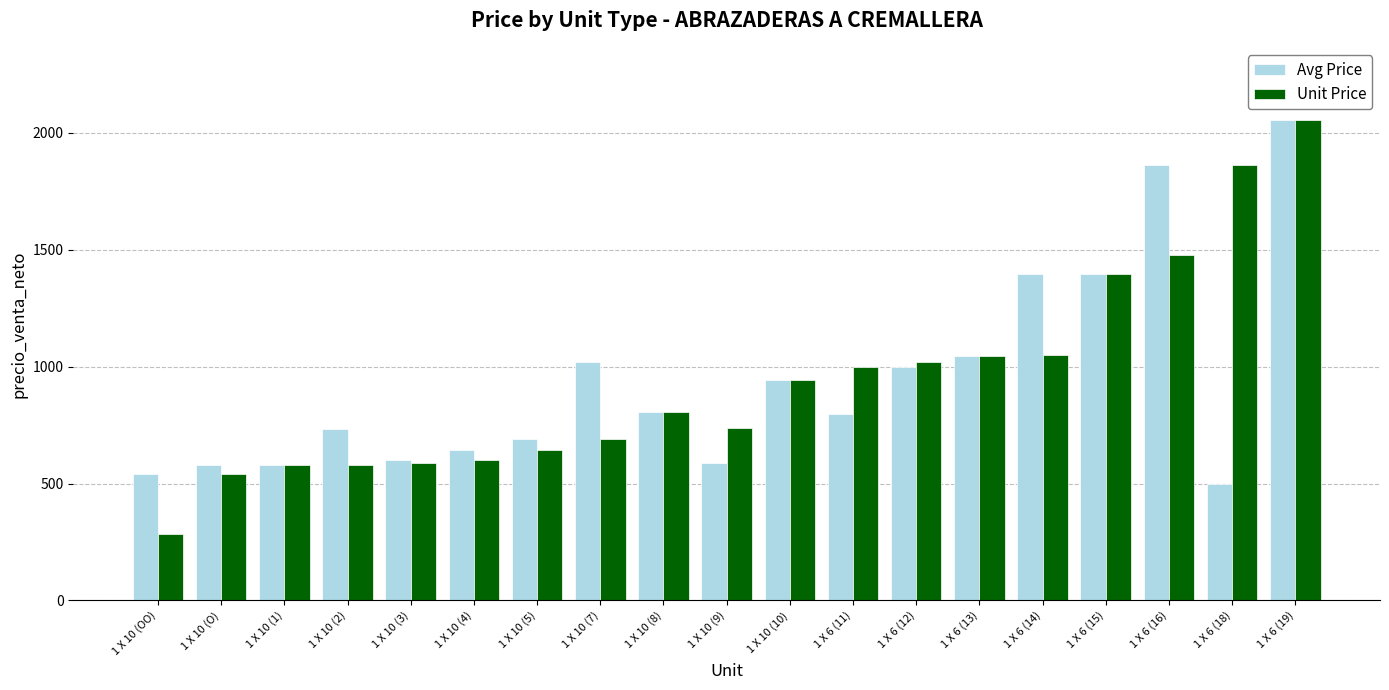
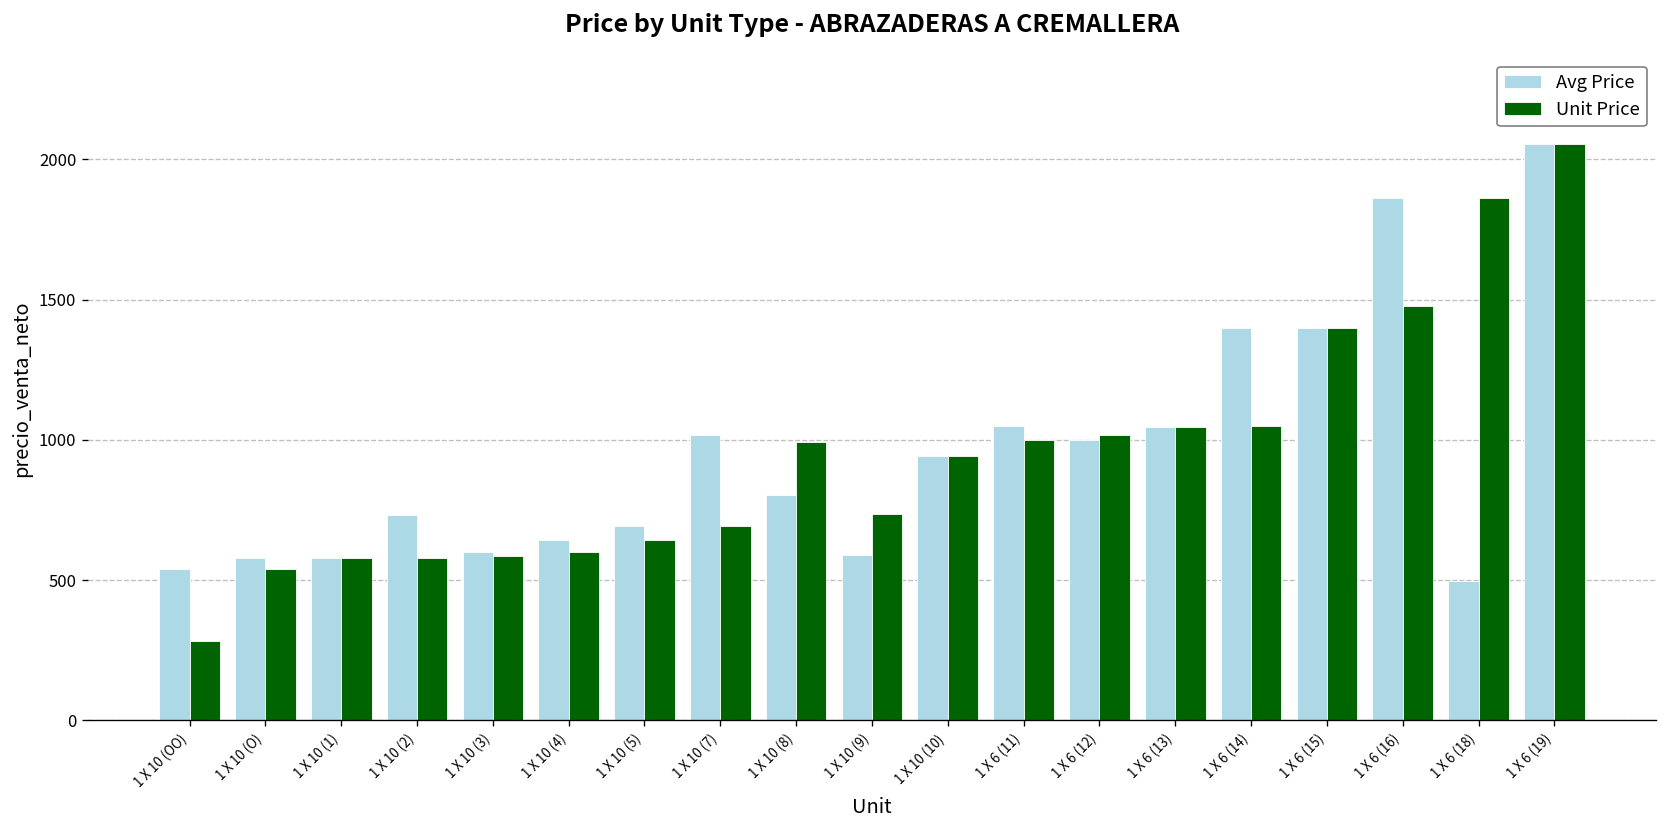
  {
    "Avg Price": {
      "1 X 10 (OO)": 540,
      "1 X 10 (O)": 580,
      "1 X 10 (1)": 580,
      "1 X 10 (2)": 730,
      "1 X 10 (3)": 600,
      "1 X 10 (4)": 640,
      "1 X 10 (5)": 690,
      "1 X 10 (7)": 1020,
      "1 X 10 (8)": 810,
      "1 X 10 (9)": 590,
      "1 X 10 (10)": 940,
-     "1 X 6 (11)": 800,
+     "1 X 6 (11)": 1050,
      "1 X 6 (12)": 1000,
      "1 X 6 (13)": 1050,
      "1 X 6 (14)": 1400,
      "1 X 6 (15)": 1400,
      "1 X 6 (16)": 1860,
      "1 X 6 (18)": 500,
      "1 X 6 (19)": 2060
    },
    "Unit Price": {
      "1 X 10 (OO)": 280,
      "1 X 10 (O)": 540,
      "1 X 10 (1)": 580,
      "1 X 10 (2)": 580,
      "1 X 10 (3)": 590,
      "1 X 10 (4)": 600,
      "1 X 10 (5)": 640,
      "1 X 10 (7)": 690,
-     "1 X 10 (8)": 810,
+     "1 X 10 (8)": 990,
      "1 X 10 (9)": 740,
      "1 X 10 (10)": 940,
      "1 X 6 (11)": 1000,
      "1 X 6 (12)": 1020,
      "1 X 6 (13)": 1050,
      "1 X 6 (14)": 1050,
      "1 X 6 (15)": 1400,
      "1 X 6 (16)": 1480,
      "1 X 6 (18)": 1860,
      "1 X 6 (19)": 2060
    }
  }
